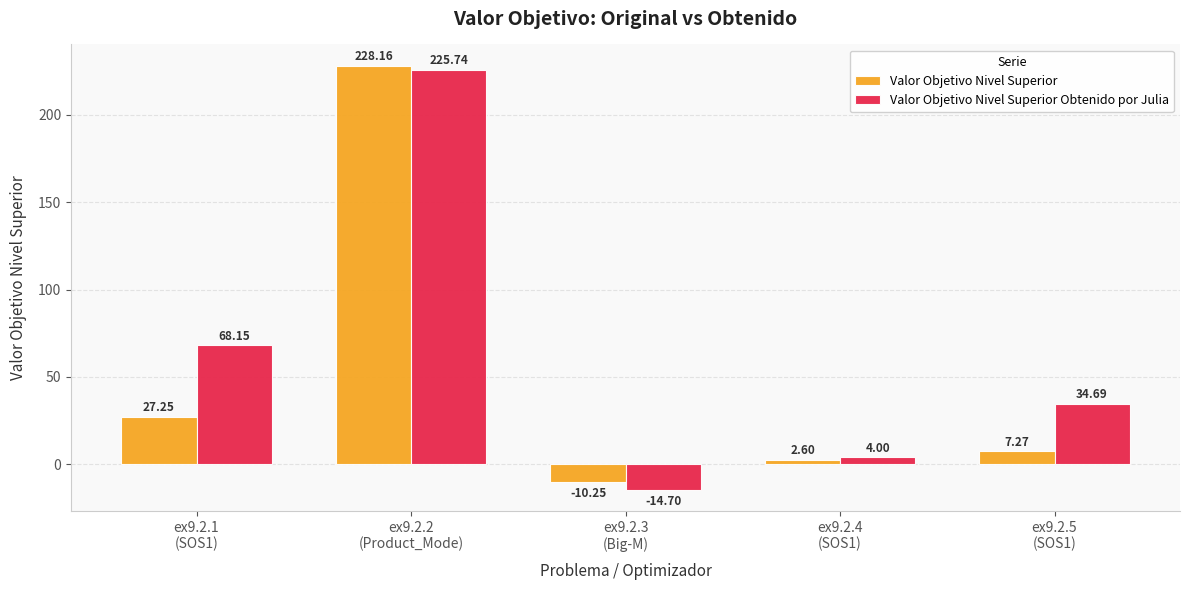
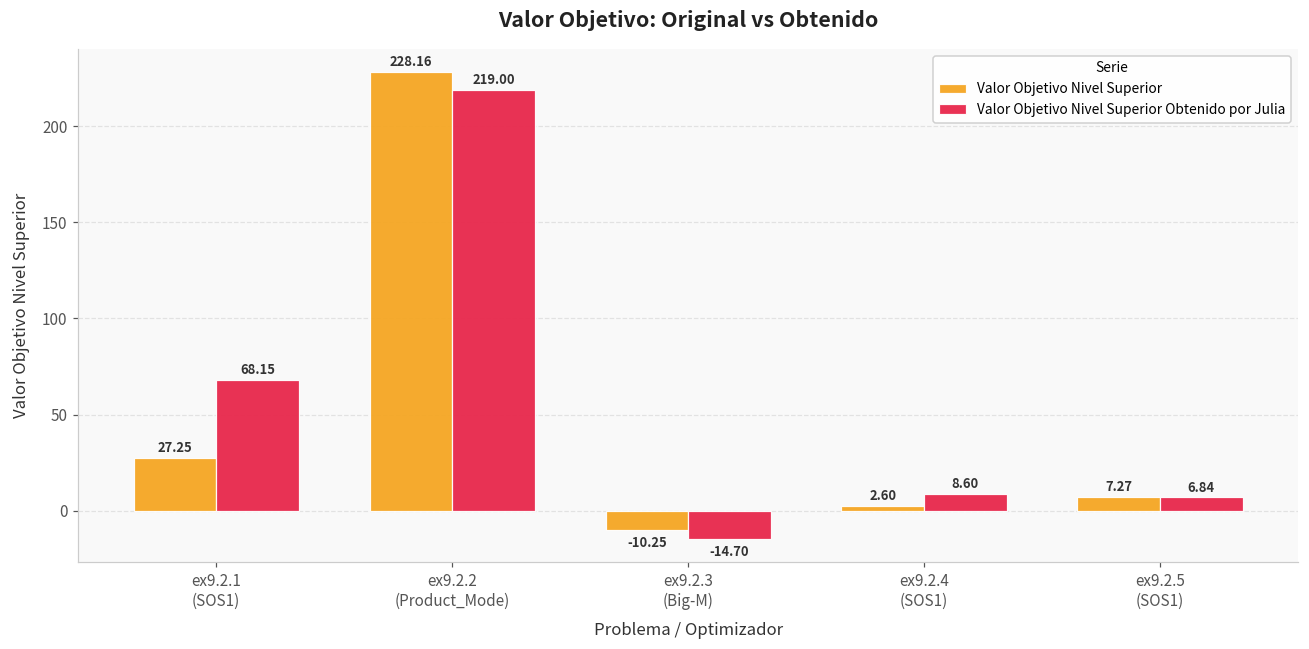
  {
    "Valor Objetivo Nivel Superior": {
      "ex9.2.1 (SOS1)": 27.25,
      "ex9.2.2 (Product_Mode)": 228.16,
      "ex9.2.3 (Big-M)": -10.25,
      "ex9.2.4 (SOS1)": 2.60,
      "ex9.2.5 (SOS1)": 7.27
    },
    "Valor Objetivo Nivel Superior Obtenido por Julia": {
      "ex9.2.1 (SOS1)": 68.15,
-     "ex9.2.2 (Product_Mode)": 225.74,
+     "ex9.2.2 (Product_Mode)": 219.00,
      "ex9.2.3 (Big-M)": -14.70,
-     "ex9.2.4 (SOS1)": 4.00,
-     "ex9.2.5 (SOS1)": 34.69
+     "ex9.2.4 (SOS1)": 8.60,
+     "ex9.2.5 (SOS1)": 6.84
    }
  }
